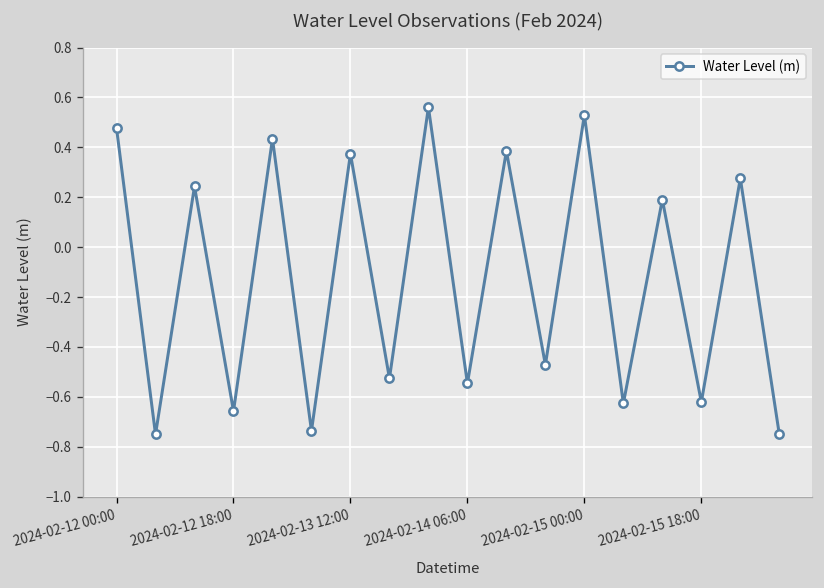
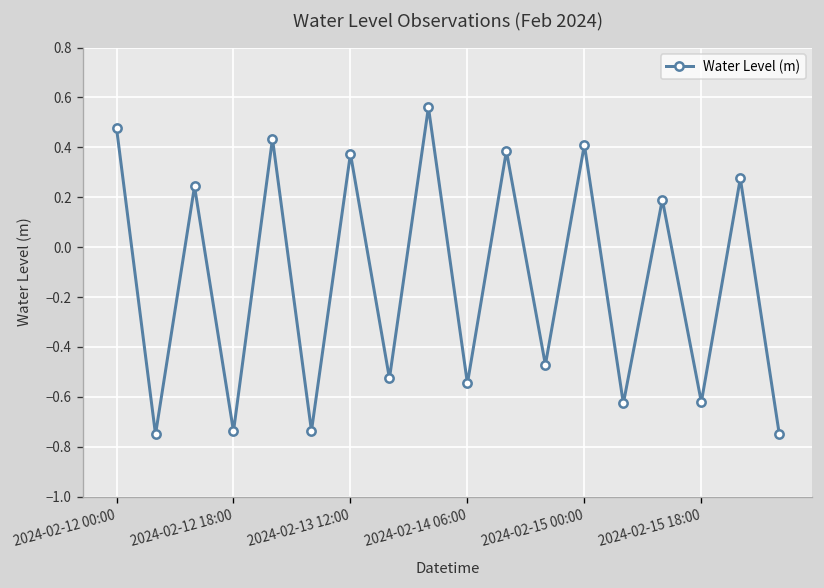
  {
    "2024-02-12 00:00": 0.48,
-   "2024-02-12 18:00": -0.66,
+   "2024-02-12 18:00": -0.74,
    "2024-02-13 12:00": 0.37,
    "2024-02-14 06:00": -0.55,
-   "2024-02-15 00:00": 0.53,
+   "2024-02-15 00:00": 0.41,
    "2024-02-15 18:00": -0.62
  }
